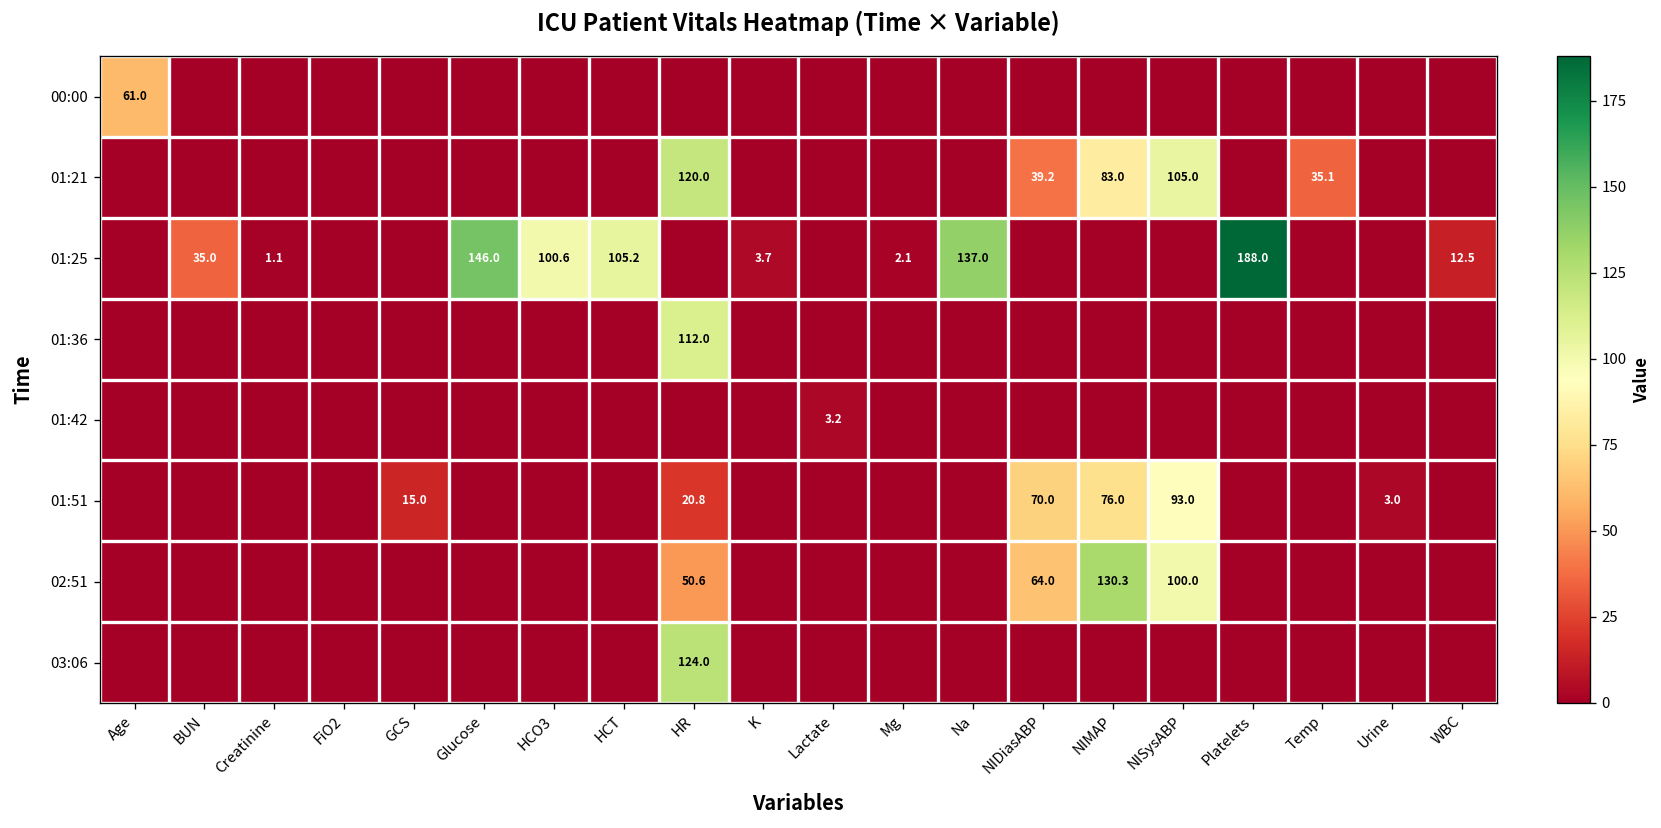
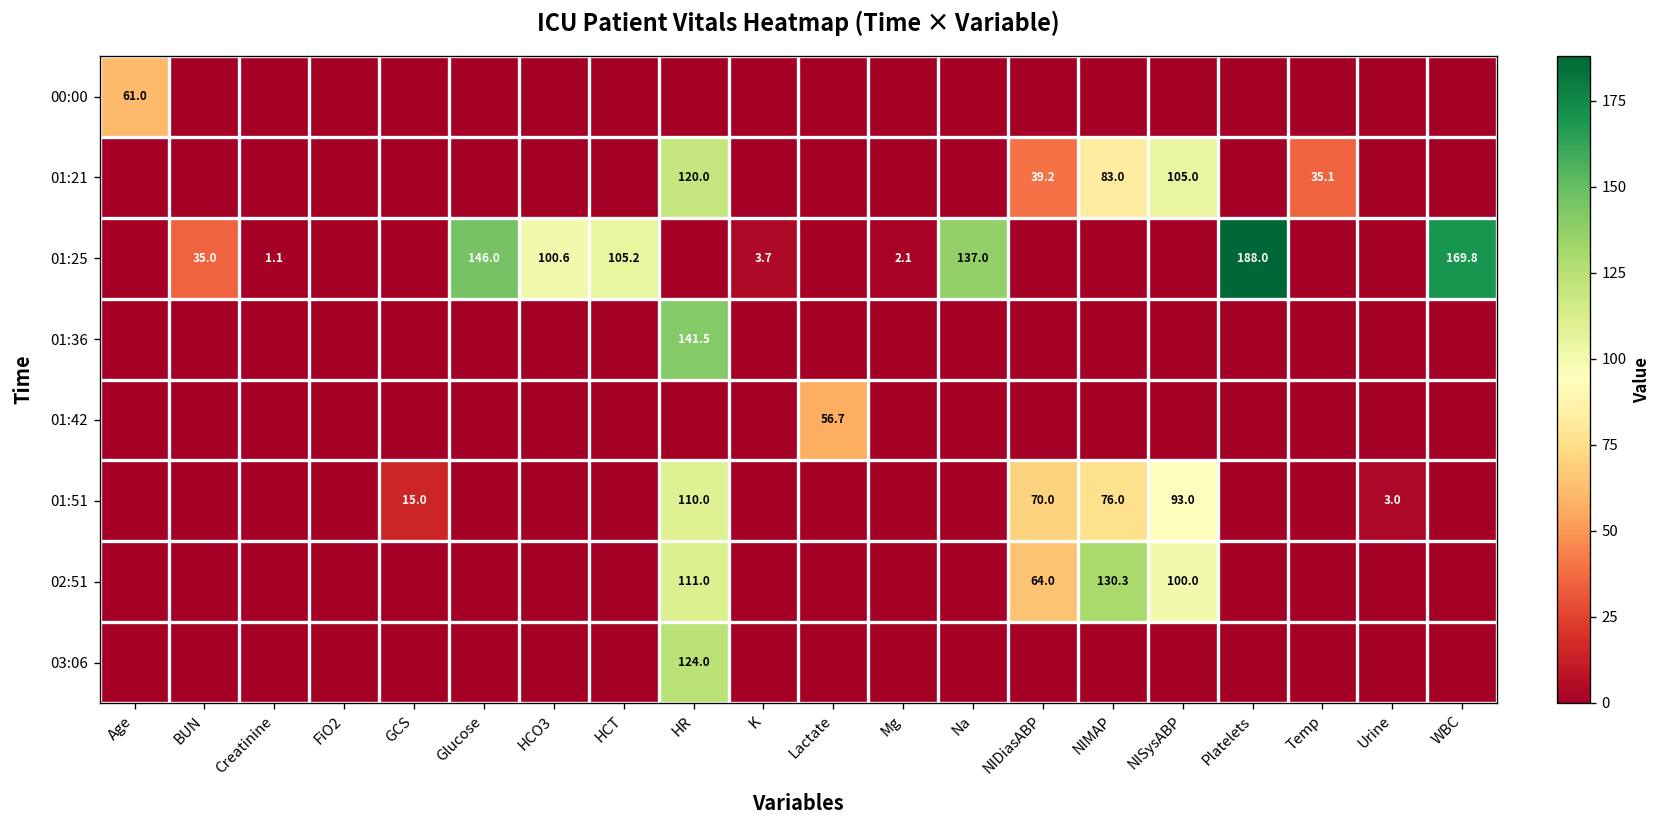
  {
    "00:00": {
      "Age": 61.0
    },
    "01:21": {
      "HR": 120.0,
      "NIDiasABP": 39.2,
      "NIMAP": 83.0,
      "NISysABP": 105.0,
      "Temp": 35.1
    },
    "01:25": {
      "BUN": 35.0,
      "Creatinine": 1.1,
      "Glucose": 146.0,
      "HCO3": 100.6,
      "HCT": 105.2,
      "K": 3.7,
      "Mg": 2.1,
      "Na": 137.0,
      "Platelets": 188.0,
-     "WBC": 12.5
+     "WBC": 169.8
    },
    "01:36": {
-     "HR": 112.0
+     "HR": 141.5
    },
    "01:42": {
-     "Lactate": 3.2
+     "Lactate": 56.7
    },
    "01:51": {
      "GCS": 15.0,
-     "HR": 20.8,
+     "HR": 110.0,
      "NIDiasABP": 70.0,
      "NIMAP": 76.0,
      "NISysABP": 93.0,
      "Urine": 3.0
    },
    "02:51": {
-     "HR": 50.6,
+     "HR": 111.0,
      "NIDiasABP": 64.0,
      "NIMAP": 130.3,
      "NISysABP": 100.0
    },
    "03:06": {
      "HR": 124.0
    }
  }
